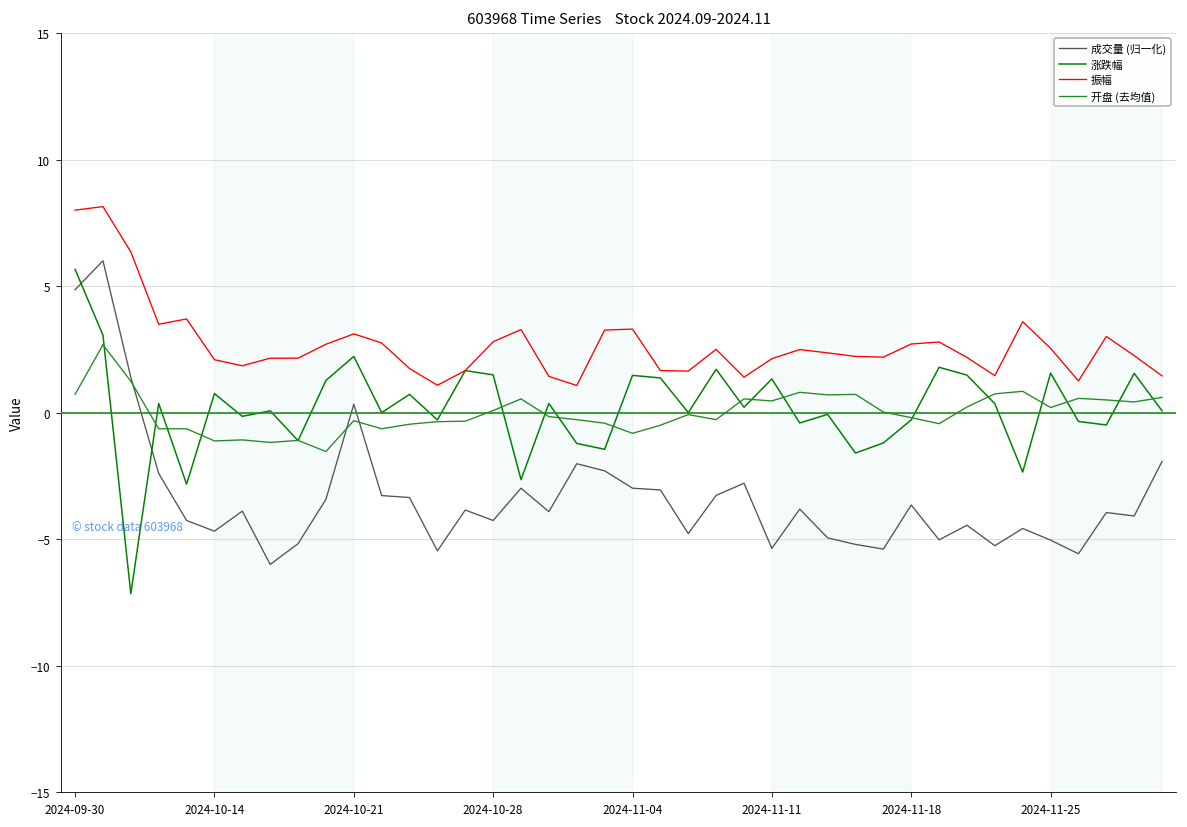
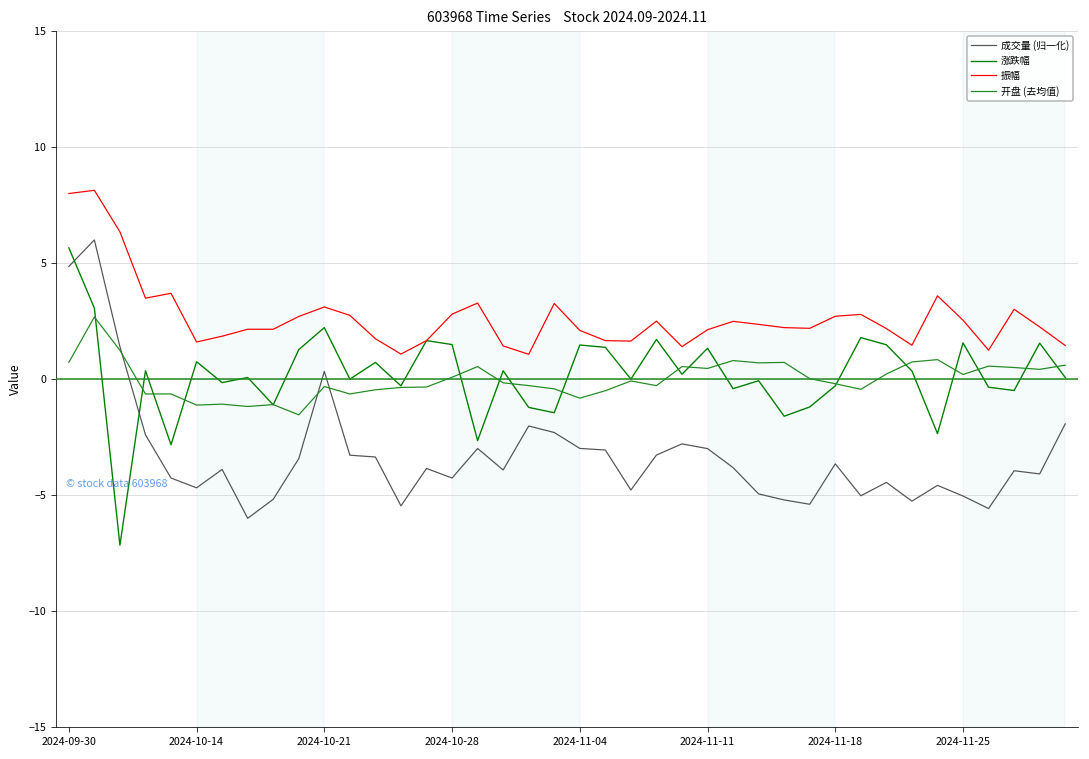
  {
    "成交量 (归一化)": {
      "2024-09-30": 4.9,
      "2024-10-14": -4.7,
      "2024-10-21": 0.3,
      "2024-10-28": -4.3,
      "2024-11-04": -3.0,
-     "2024-11-11": -5.4,
+     "2024-11-11": -3.0,
      "2024-11-18": -3.7,
      "2024-11-25": -5.0
    },
    "振幅": {
      "2024-09-30": 8.0,
-     "2024-10-14": 2.1,
+     "2024-10-14": 1.6,
      "2024-10-21": 3.1,
      "2024-10-28": 2.8,
-     "2024-11-04": 3.3,
+     "2024-11-04": 2.1,
      "2024-11-11": 2.1,
      "2024-11-18": 2.7,
      "2024-11-25": 2.5
    }
  }
